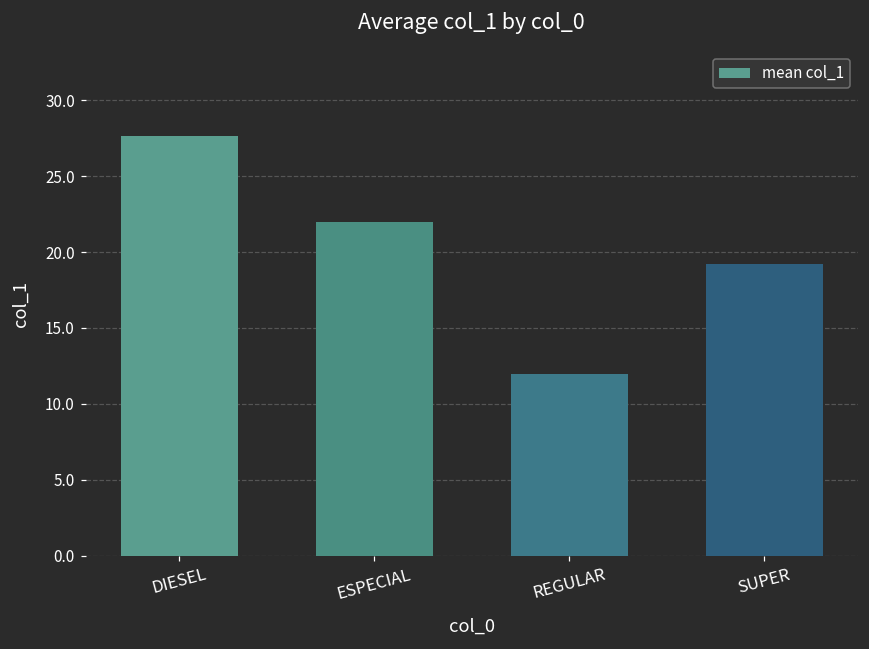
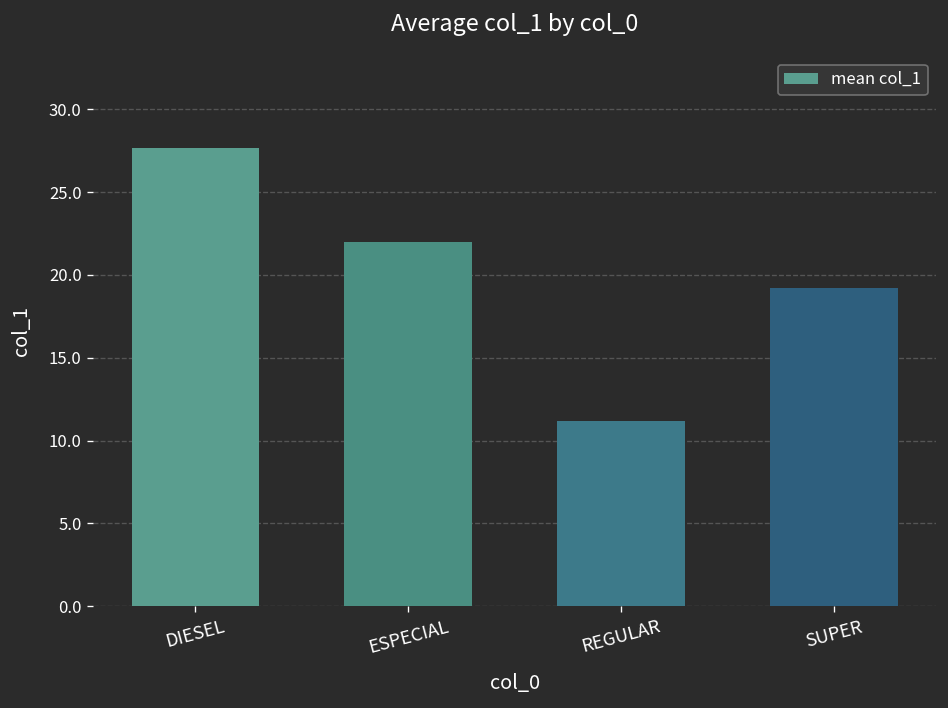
  {
    "DIESEL": 27.7,
    "ESPECIAL": 22.0,
-   "REGULAR": 12.0,
+   "REGULAR": 11.2,
    "SUPER": 19.2
  }
